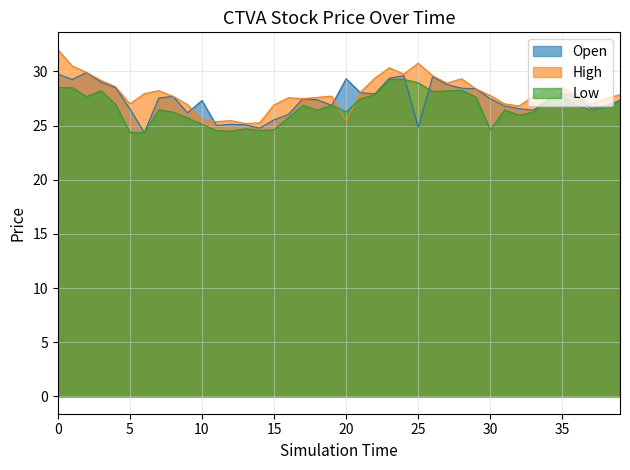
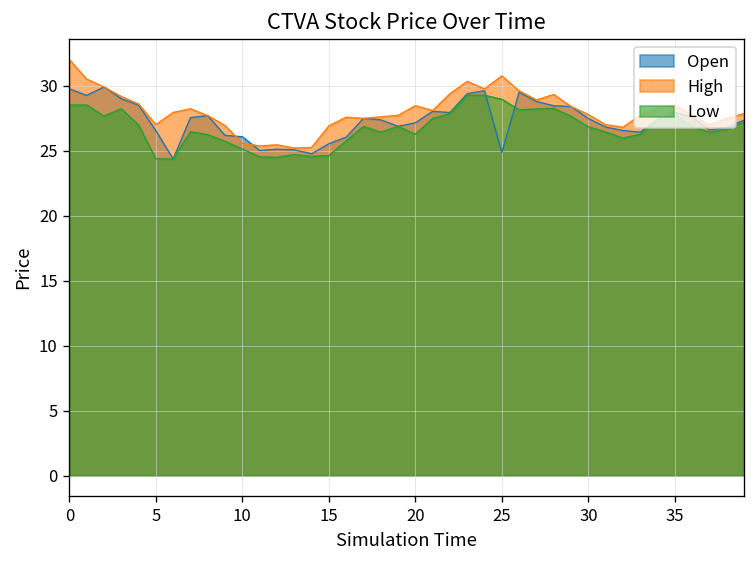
  {
    "Open": {
      "0": 29.8,
      "5": 26.5,
-     "10": 27.3,
+     "10": 26.1,
      "15": 25.5,
-     "20": 29.3,
+     "20": 27.1,
      "25": 24.9,
      "30": 27.5
    },
    "High": {
      "0": 32.0,
      "5": 27.0,
      "10": 25.6,
      "15": 26.9,
-     "20": 25.4,
+     "20": 28.5,
      "25": 30.8,
      "30": 27.8
    },
    "Low": {
      "0": 28.5,
      "5": 24.4,
      "10": 25.1,
      "15": 24.6,
      "20": 26.3,
      "25": 29.0,
-     "30": 24.6
+     "30": 26.8
    }
  }
